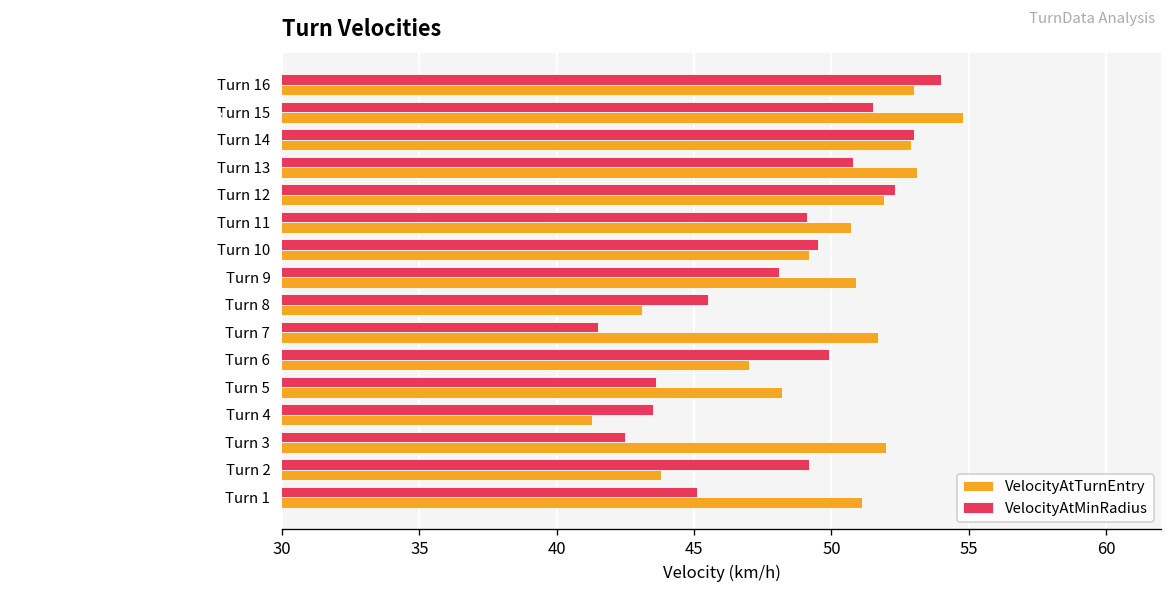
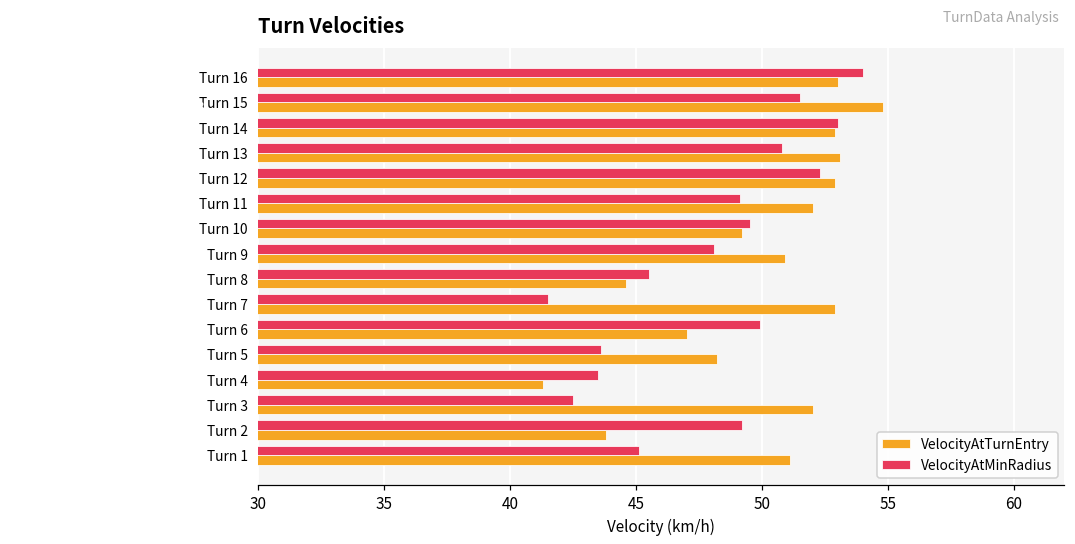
  {
    "VelocityAtTurnEntry": {
      "Turn 16": 53.0,
      "Turn 15": 54.8,
      "Turn 14": 52.9,
      "Turn 13": 53.1,
-     "Turn 12": 51.9,
-     "Turn 11": 50.7,
+     "Turn 12": 52.9,
+     "Turn 11": 52.0,
      "Turn 10": 49.2,
      "Turn 9": 50.9,
-     "Turn 8": 43.1,
-     "Turn 7": 51.7,
+     "Turn 8": 44.6,
+     "Turn 7": 52.9,
      "Turn 6": 47.0,
      "Turn 5": 48.2,
      "Turn 4": 41.3,
      "Turn 3": 52.0,
      "Turn 2": 43.8,
      "Turn 1": 51.1
    },
    "VelocityAtMinRadius": {
      "Turn 16": 54.0,
      "Turn 15": 51.5,
      "Turn 14": 53.0,
      "Turn 13": 50.8,
      "Turn 12": 52.3,
      "Turn 11": 49.1,
      "Turn 10": 49.5,
      "Turn 9": 48.1,
      "Turn 8": 45.5,
      "Turn 7": 41.5,
      "Turn 6": 49.9,
      "Turn 5": 43.6,
      "Turn 4": 43.5,
      "Turn 3": 42.5,
      "Turn 2": 49.2,
      "Turn 1": 45.1
    }
  }
